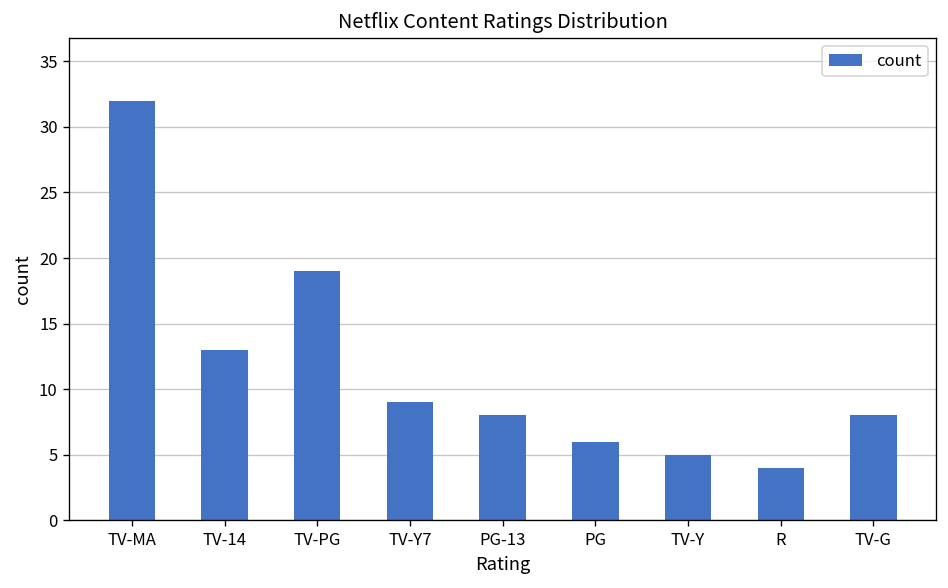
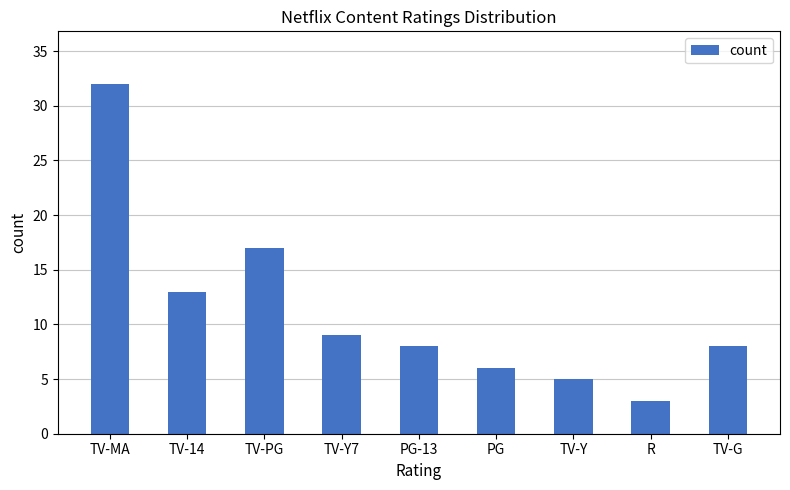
  {
    "TV-MA": 32,
    "TV-14": 13,
-   "TV-PG": 19,
+   "TV-PG": 17,
    "TV-Y7": 9,
    "PG-13": 8,
    "PG": 6,
    "TV-Y": 5,
-   "R": 4,
+   "R": 3,
    "TV-G": 8
  }
